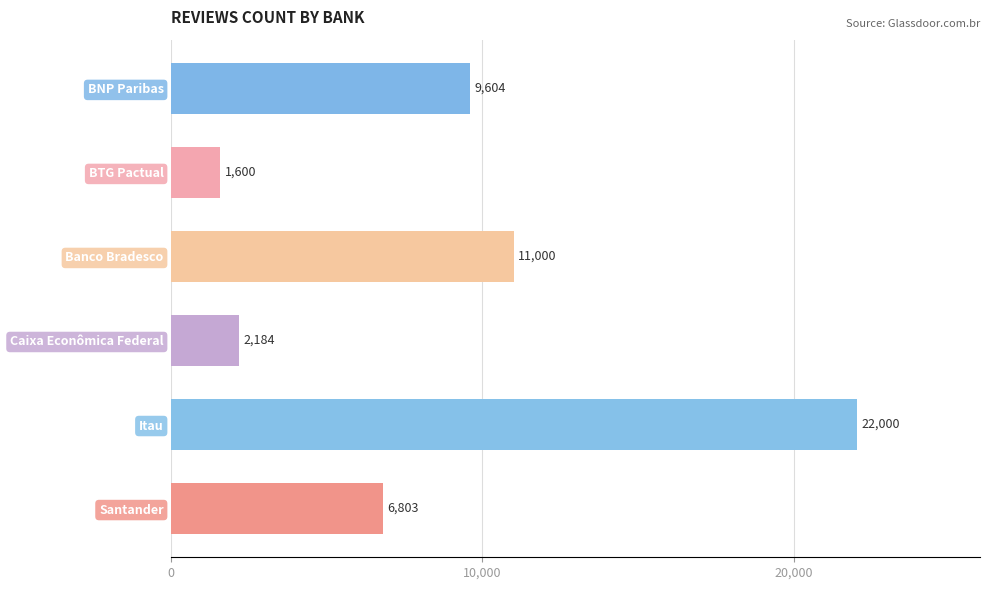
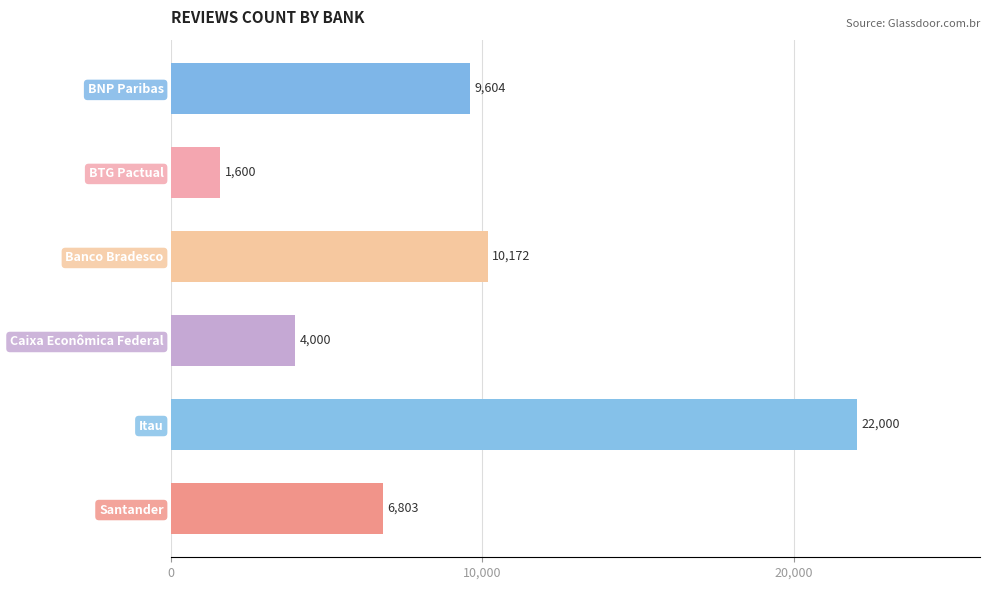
  {
    "BNP Paribas": "9,604",
    "BTG Pactual": "1,600",
-   "Banco Bradesco": "11,000",
-   "Caixa Econômica Federal": "2,184",
+   "Banco Bradesco": "10,172",
+   "Caixa Econômica Federal": "4,000",
    "Itau": "22,000",
    "Santander": "6,803"
  }
